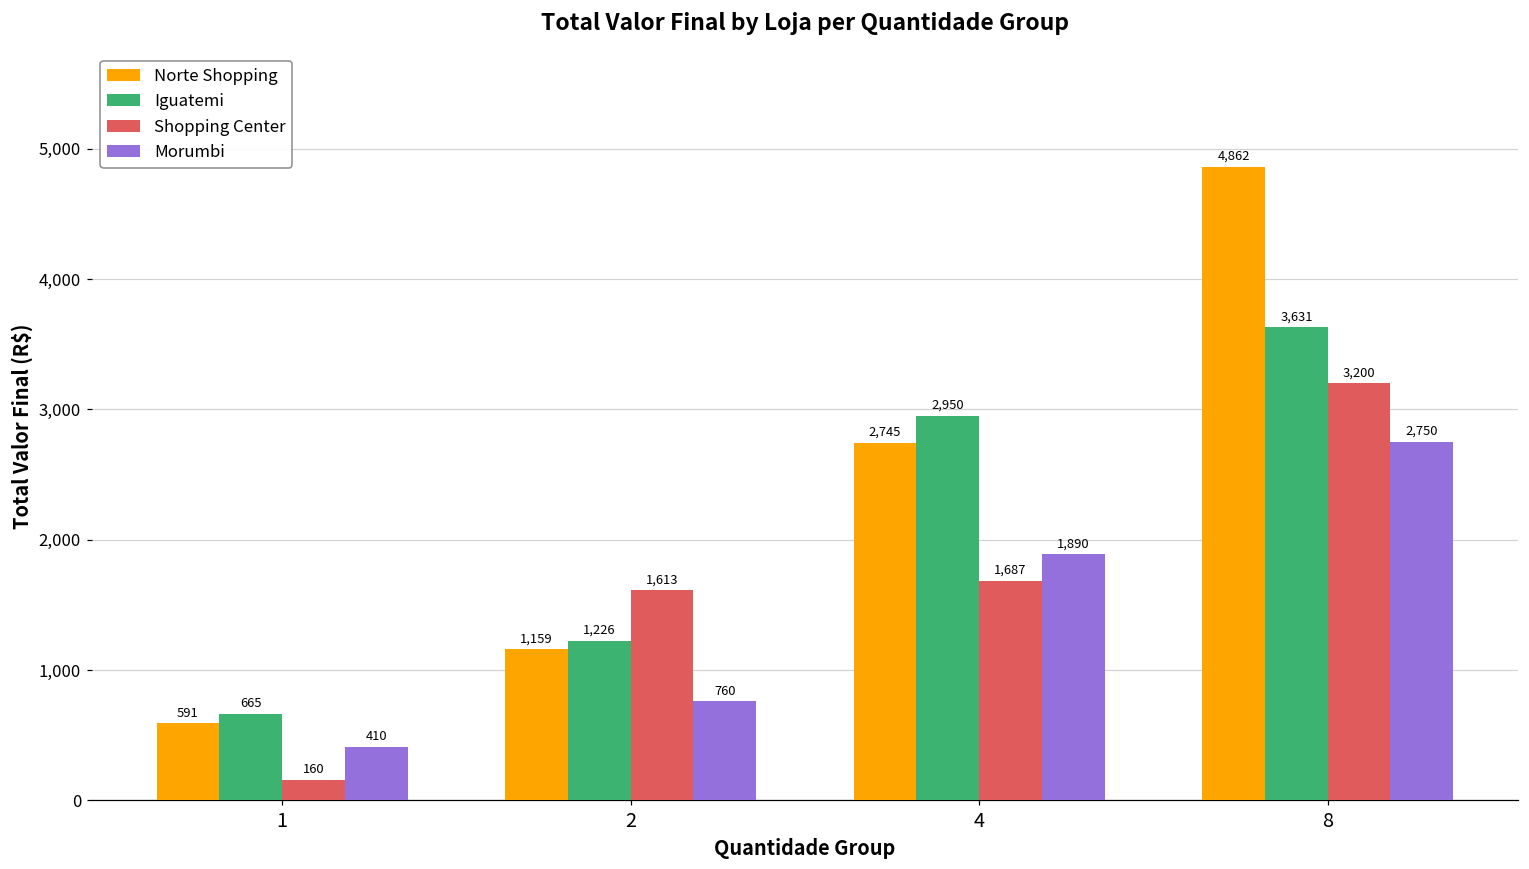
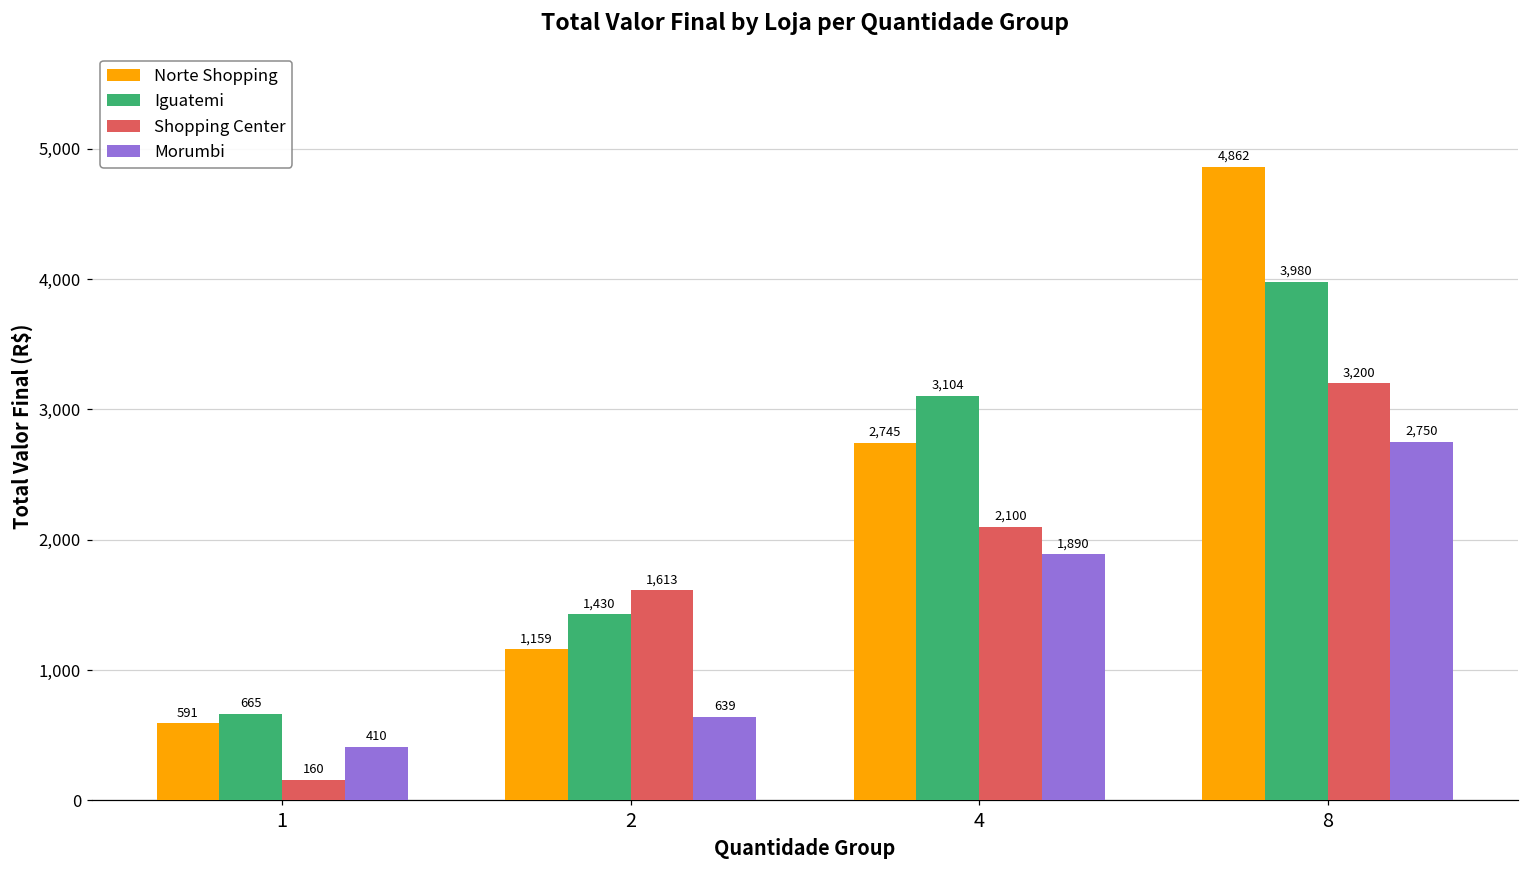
  {
    "Norte Shopping": {
      "1": "591",
      "2": "1,159",
      "4": "2,745",
      "8": "4,862"
    },
    "Iguatemi": {
      "1": "665",
-     "2": "1,226",
-     "4": "2,950",
-     "8": "3,631"
+     "2": "1,430",
+     "4": "3,104",
+     "8": "3,980"
    },
    "Shopping Center": {
      "1": "160",
      "2": "1,613",
-     "4": "1,687",
+     "4": "2,100",
      "8": "3,200"
    },
    "Morumbi": {
      "1": "410",
-     "2": "760",
+     "2": "639",
      "4": "1,890",
      "8": "2,750"
    }
  }
